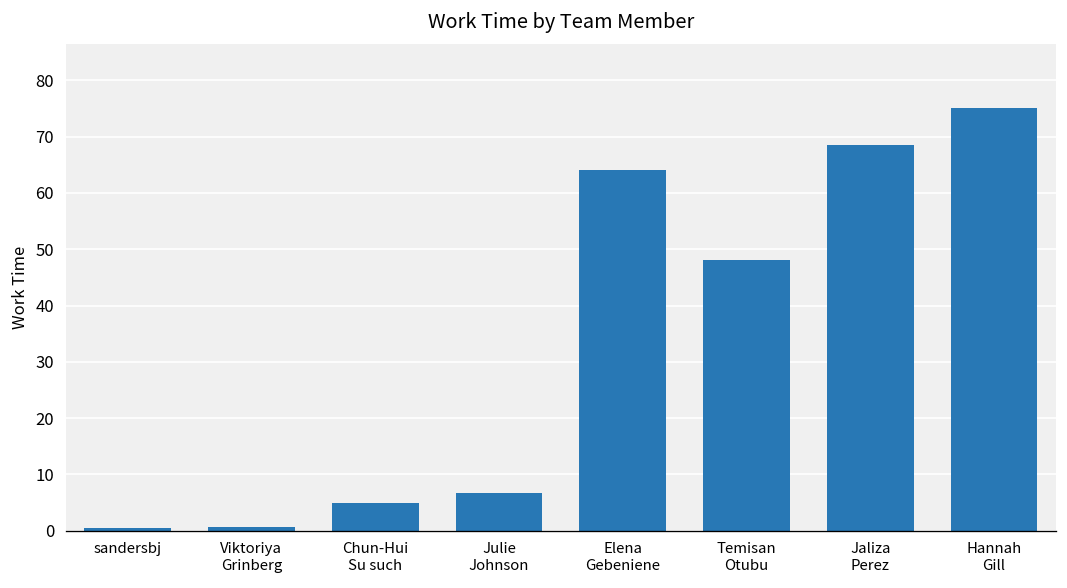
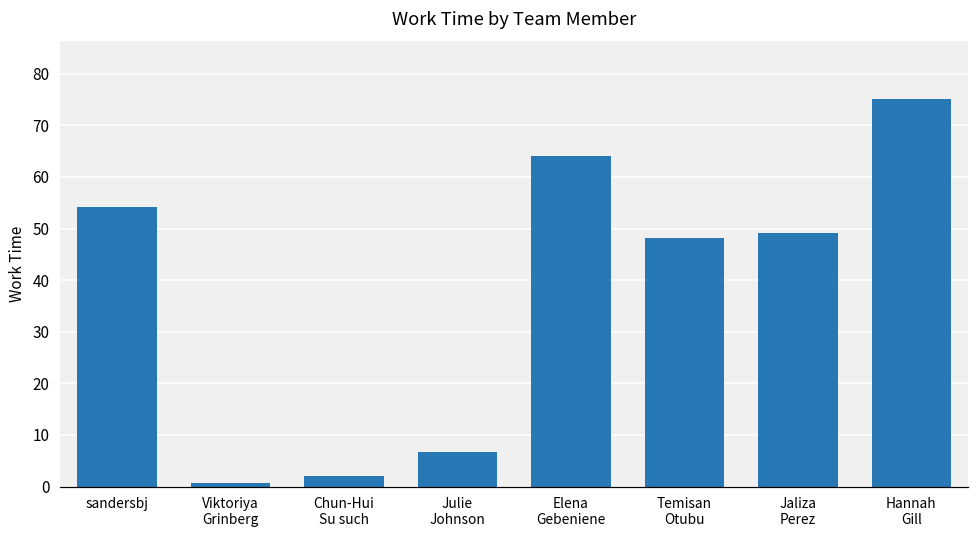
  {
-   "sandersbj": 1,
+   "sandersbj": 54,
    "Viktoriya Grinberg": 1,
-   "Chun-Hui Su such": 5,
+   "Chun-Hui Su such": 2,
    "Julie Johnson": 7,
    "Elena Gebeniene": 64,
    "Temisan Otubu": 48,
-   "Jaliza Perez": 69,
+   "Jaliza Perez": 49,
    "Hannah Gill": 75
  }
